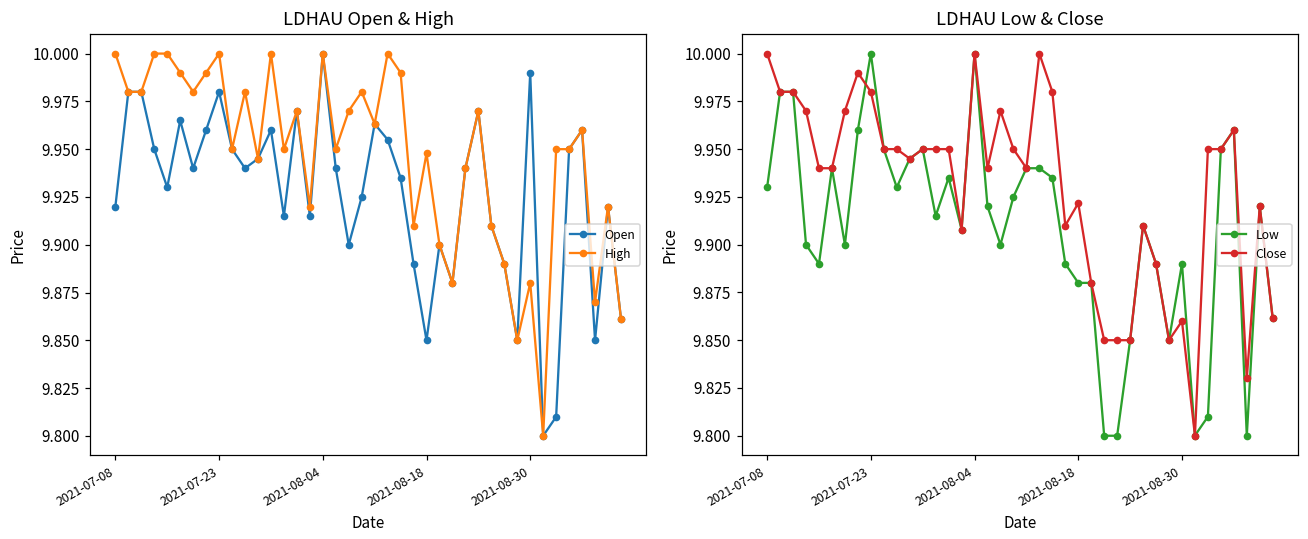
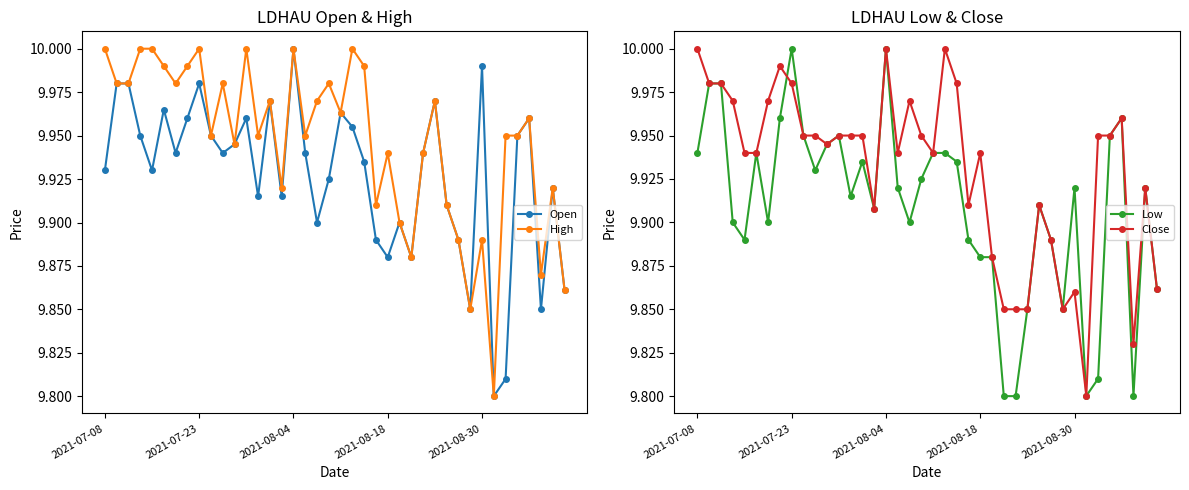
  {
    "LDHAU Open & High": {
      "Open": {
-       "2021-07-08": 9.92,
+       "2021-07-08": 9.93,
        "2021-07-23": 9.98,
-       "2021-08-18": 9.85,
+       "2021-08-18": 9.88,
        "2021-08-30": 9.99
      },
      "High": {
        "2021-07-08": 10.000,
        "2021-07-23": 10.000,
-       "2021-08-18": 9.948,
-       "2021-08-30": 9.88
+       "2021-08-18": 9.940,
+       "2021-08-30": 9.89
      }
    },
    "LDHAU Low & Close": {
      "Low": {
-       "2021-07-08": 9.93,
+       "2021-07-08": 9.94,
        "2021-07-23": 10.00,
        "2021-08-18": 9.88,
-       "2021-08-30": 9.89
+       "2021-08-30": 9.92
      },
      "Close": {
        "2021-07-08": 10.000,
        "2021-07-23": 9.980,
-       "2021-08-18": 9.922,
+       "2021-08-18": 9.940,
        "2021-08-30": 9.860
      }
    }
  }
